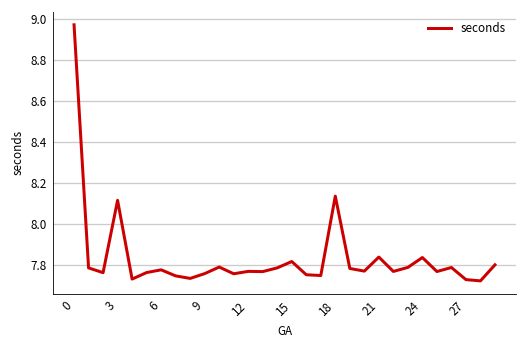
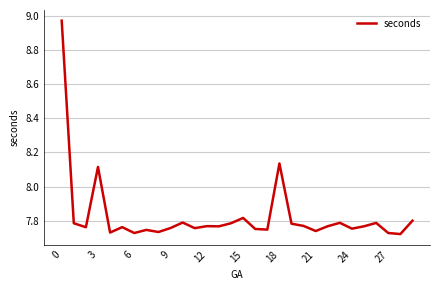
  {
    "0": 8.97,
    "3": 8.11,
-   "6": 7.78,
+   "6": 7.73,
    "9": 7.76,
    "12": 7.77,
    "15": 7.82,
    "18": 8.14,
-   "21": 7.84,
-   "24": 7.84,
+   "21": 7.74,
+   "24": 7.75,
    "27": 7.73
  }
